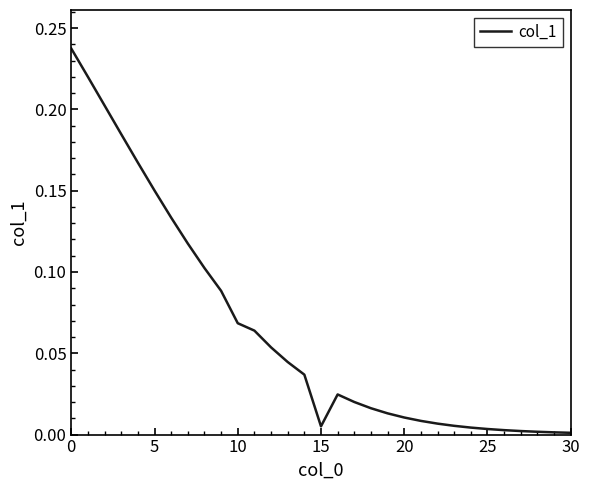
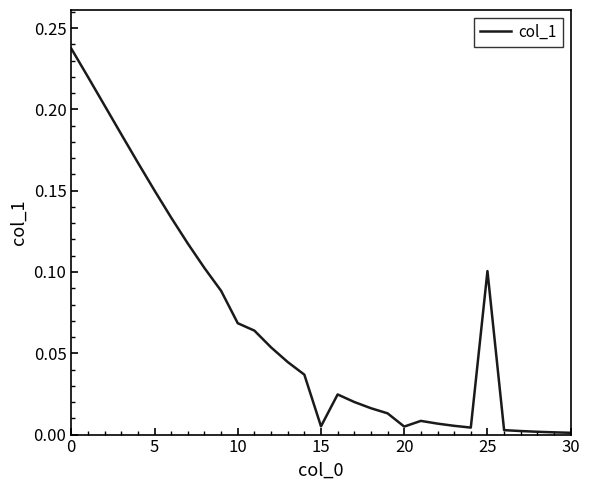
  {
    "0": 0.237,
    "5": 0.150,
    "10": 0.068,
    "15": 0.005,
-   "20": 0.011,
-   "25": 0.003,
+   "20": 0.005,
+   "25": 0.101,
    "30": 0.001
  }
